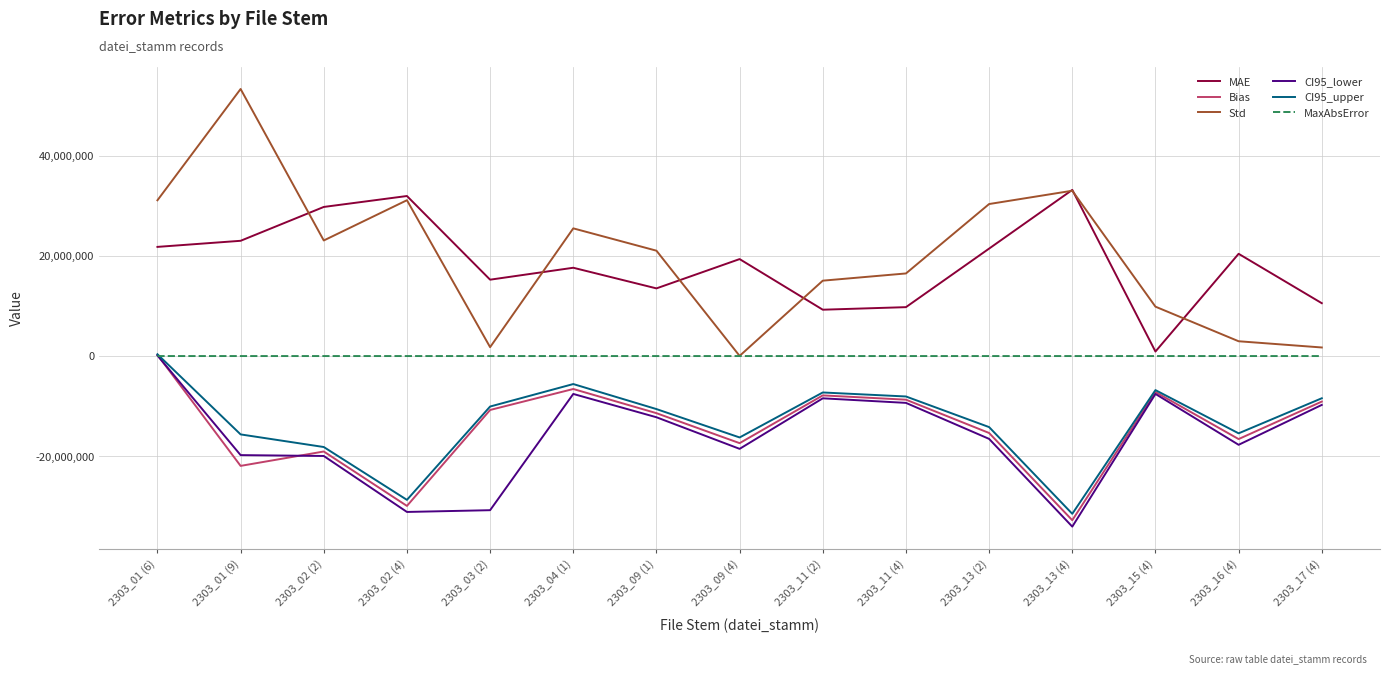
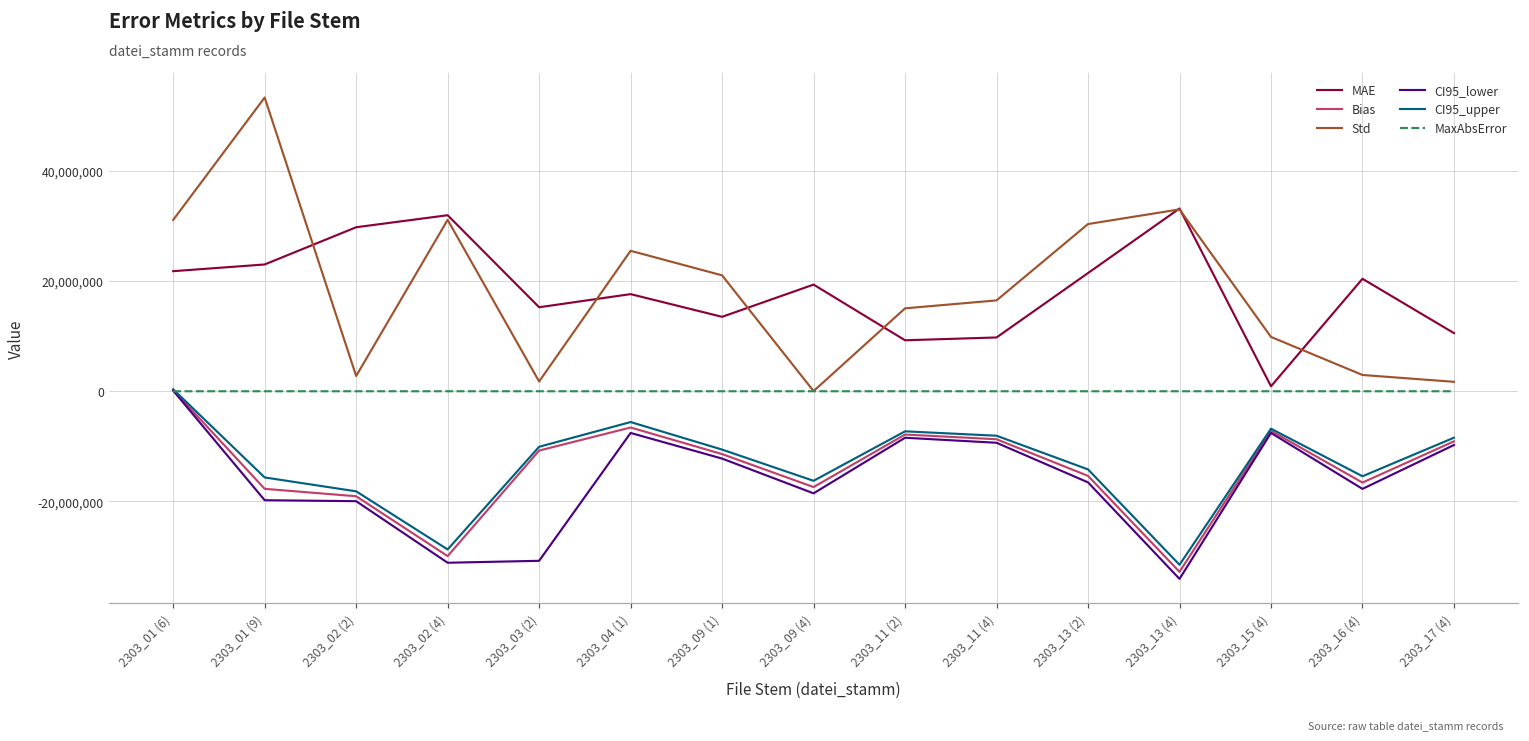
  {
    "MAE": {
      "2303_01 (6)": "22,000,000",
      "2303_01 (9)": "23,000,000",
      "2303_02 (2)": "30,000,000",
      "2303_02 (4)": "32,000,000",
      "2303_03 (2)": "15,000,000",
      "2303_04 (1)": "18,000,000",
      "2303_09 (1)": "14,000,000",
      "2303_09 (4)": "19,000,000",
      "2303_11 (2)": "9,000,000",
      "2303_11 (4)": "10,000,000",
      "2303_13 (2)": "21,000,000",
      "2303_15 (4)": "1,000,000",
      "2303_16 (4)": "20,000,000",
      "2303_17 (4)": "11,000,000"
    },
    "Bias": {
-     "2303_01 (9)": "-22,000,000",
+     "2303_01 (9)": "-18,000,000",
      "2303_02 (2)": "-19,000,000",
      "2303_02 (4)": "-30,000,000",
      "2303_03 (2)": "-11,000,000",
      "2303_04 (1)": "-7,000,000",
      "2303_09 (1)": "-11,000,000",
      "2303_09 (4)": "-17,000,000",
      "2303_11 (2)": "-8,000,000",
      "2303_11 (4)": "-9,000,000",
      "2303_13 (2)": "-15,000,000",
      "2303_13 (4)": "-33,000,000",
      "2303_16 (4)": "-17,000,000",
      "2303_17 (4)": "-9,000,000"
    },
    "Std": {
      "2303_01 (6)": "31,000,000",
      "2303_01 (9)": "53,000,000",
-     "2303_02 (2)": "23,000,000",
+     "2303_02 (2)": "3,000,000",
      "2303_02 (4)": "31,000,000",
      "2303_03 (2)": "2,000,000",
      "2303_04 (1)": "26,000,000",
      "2303_09 (1)": "21,000,000",
      "2303_11 (2)": "15,000,000",
      "2303_11 (4)": "17,000,000",
      "2303_13 (2)": "30,000,000",
      "2303_15 (4)": "10,000,000",
      "2303_16 (4)": "3,000,000",
      "2303_17 (4)": "2,000,000"
    },
    "CI95_lower": {
      "2303_01 (9)": "-20,000,000",
      "2303_02 (2)": "-20,000,000",
      "2303_02 (4)": "-31,000,000",
      "2303_03 (2)": "-31,000,000",
      "2303_04 (1)": "-8,000,000",
      "2303_09 (1)": "-12,000,000",
      "2303_09 (4)": "-19,000,000",
      "2303_11 (2)": "-8,000,000",
      "2303_11 (4)": "-9,000,000",
      "2303_13 (2)": "-17,000,000",
      "2303_13 (4)": "-34,000,000",
      "2303_16 (4)": "-18,000,000",
      "2303_17 (4)": "-10,000,000"
    },
    "CI95_upper": {
      "2303_01 (9)": "-16,000,000",
      "2303_02 (2)": "-18,000,000",
      "2303_02 (4)": "-29,000,000",
      "2303_03 (2)": "-10,000,000",
      "2303_04 (1)": "-6,000,000",
      "2303_09 (1)": "-11,000,000",
      "2303_09 (4)": "-16,000,000",
      "2303_11 (2)": "-7,000,000",
      "2303_11 (4)": "-8,000,000",
      "2303_13 (2)": "-14,000,000",
      "2303_13 (4)": "-32,000,000",
      "2303_16 (4)": "-15,000,000",
      "2303_17 (4)": "-8,000,000"
    },
    "MaxAbsError": {
      "2303_01 (9)": "0",
      "2303_02 (2)": "0",
      "2303_02 (4)": "0",
      "2303_03 (2)": "0",
      "2303_04 (1)": "0",
      "2303_09 (1)": "0",
      "2303_11 (2)": "0",
      "2303_11 (4)": "0",
      "2303_13 (2)": "0",
      "2303_13 (4)": "0",
      "2303_15 (4)": "0",
      "2303_16 (4)": "0",
      "2303_17 (4)": "0"
    }
  }
